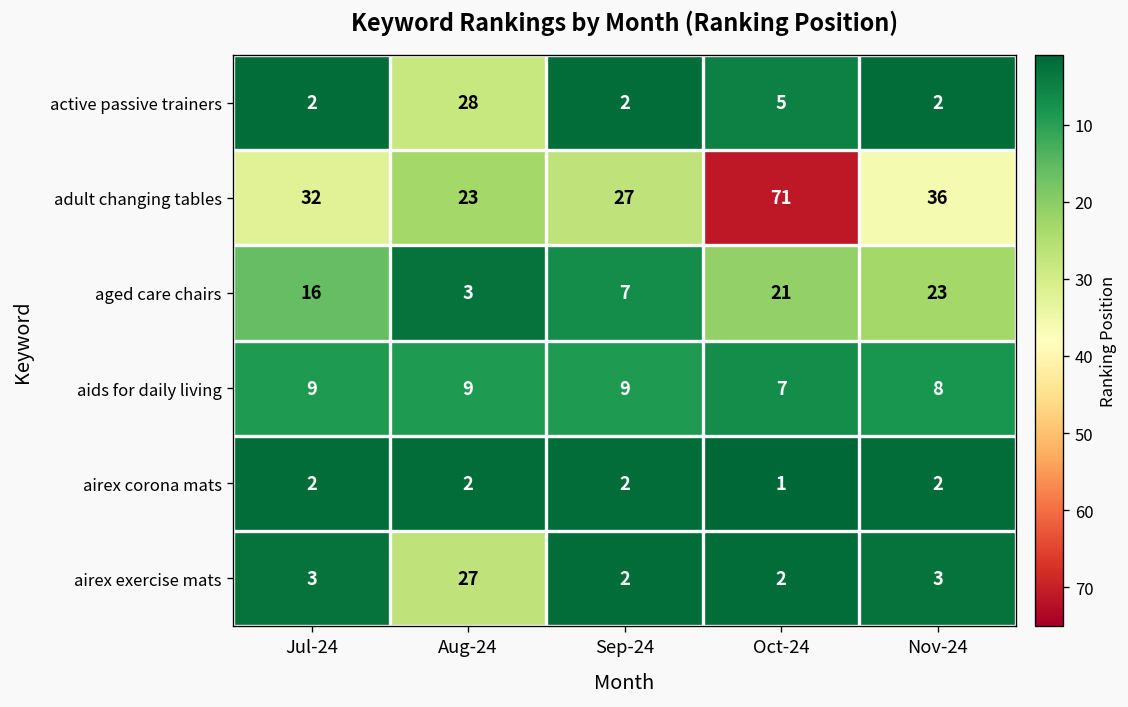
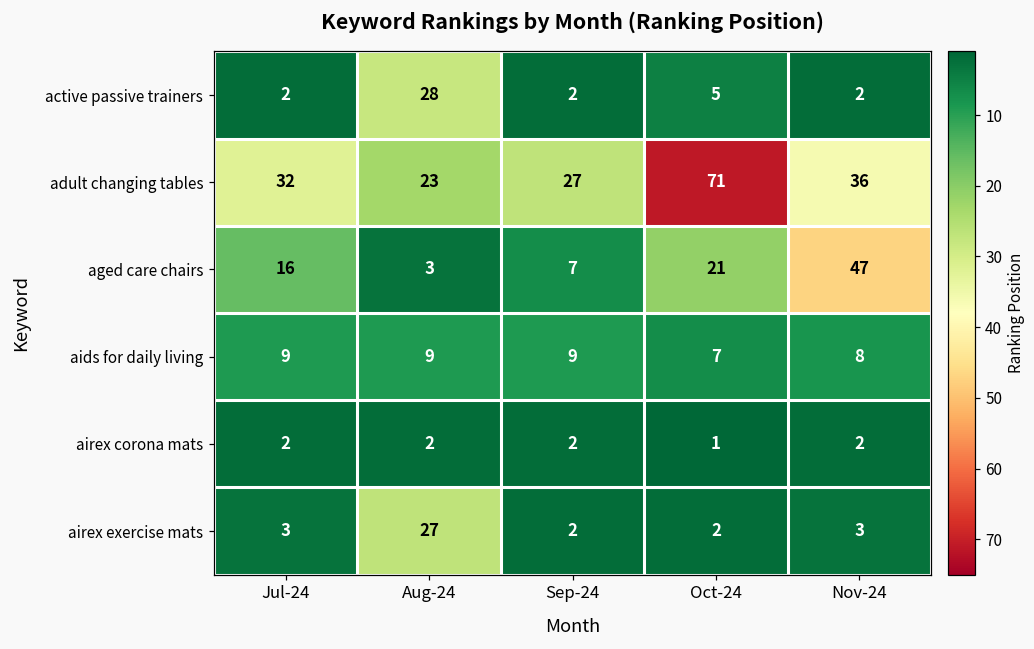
  {
    "active passive trainers": {
      "Jul-24": 2,
      "Aug-24": 28,
      "Sep-24": 2,
      "Oct-24": 5,
      "Nov-24": 2
    },
    "adult changing tables": {
      "Jul-24": 32,
      "Aug-24": 23,
      "Sep-24": 27,
      "Oct-24": 71,
      "Nov-24": 36
    },
    "aged care chairs": {
      "Jul-24": 16,
      "Aug-24": 3,
      "Sep-24": 7,
      "Oct-24": 21,
-     "Nov-24": 23
+     "Nov-24": 47
    },
    "aids for daily living": {
      "Jul-24": 9,
      "Aug-24": 9,
      "Sep-24": 9,
      "Oct-24": 7,
      "Nov-24": 8
    },
    "airex corona mats": {
      "Jul-24": 2,
      "Aug-24": 2,
      "Sep-24": 2,
      "Oct-24": 1,
      "Nov-24": 2
    },
    "airex exercise mats": {
      "Jul-24": 3,
      "Aug-24": 27,
      "Sep-24": 2,
      "Oct-24": 2,
      "Nov-24": 3
    }
  }
